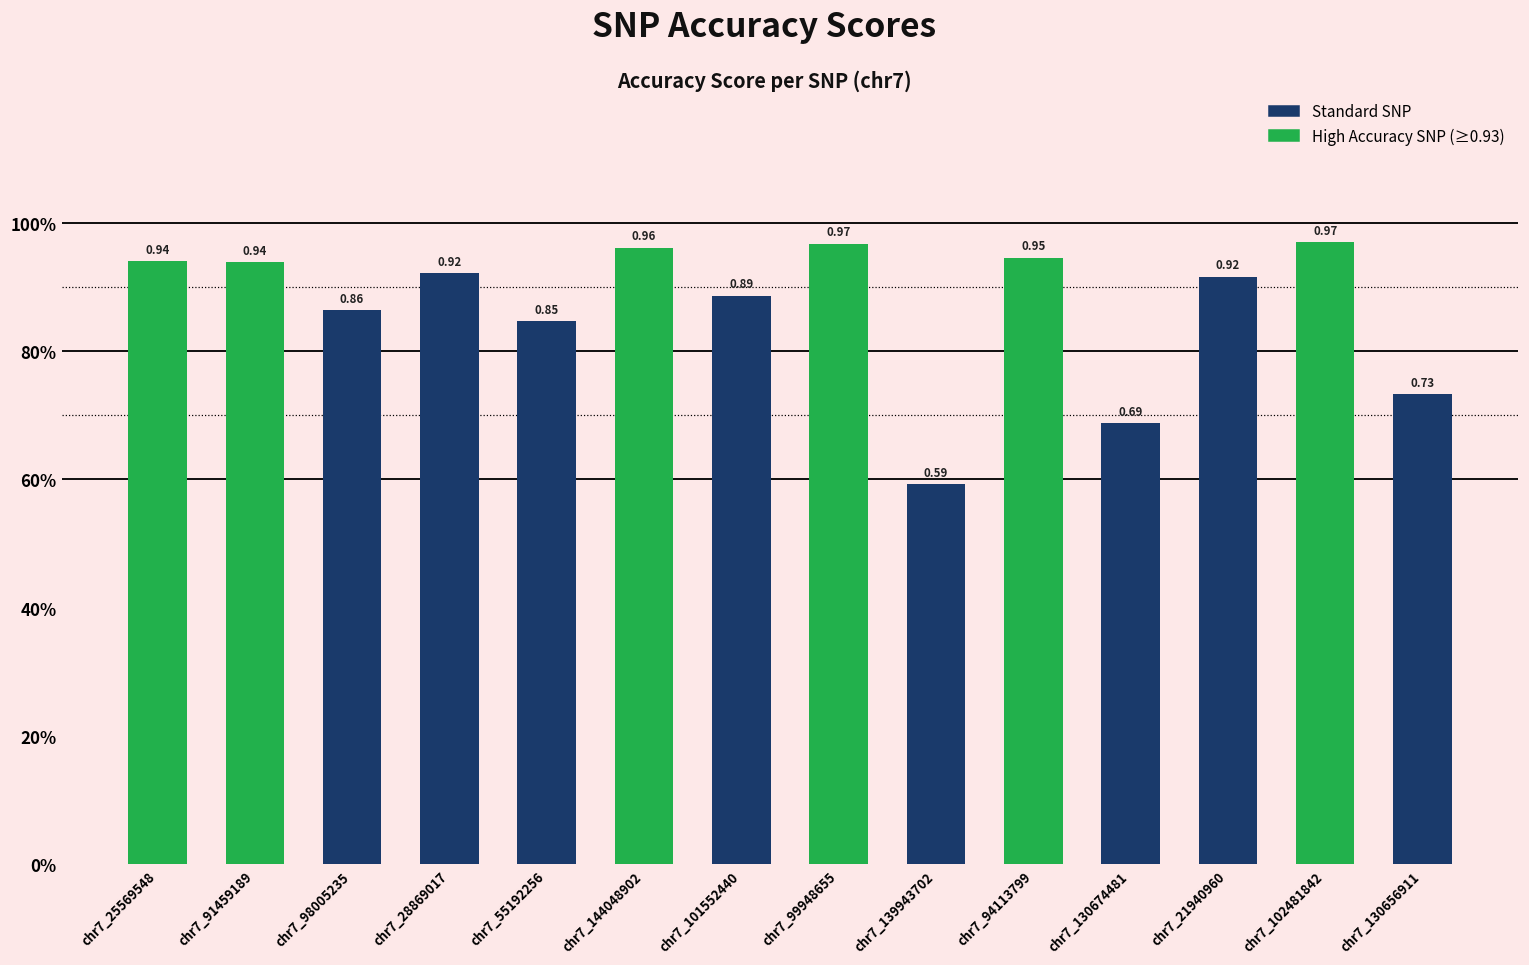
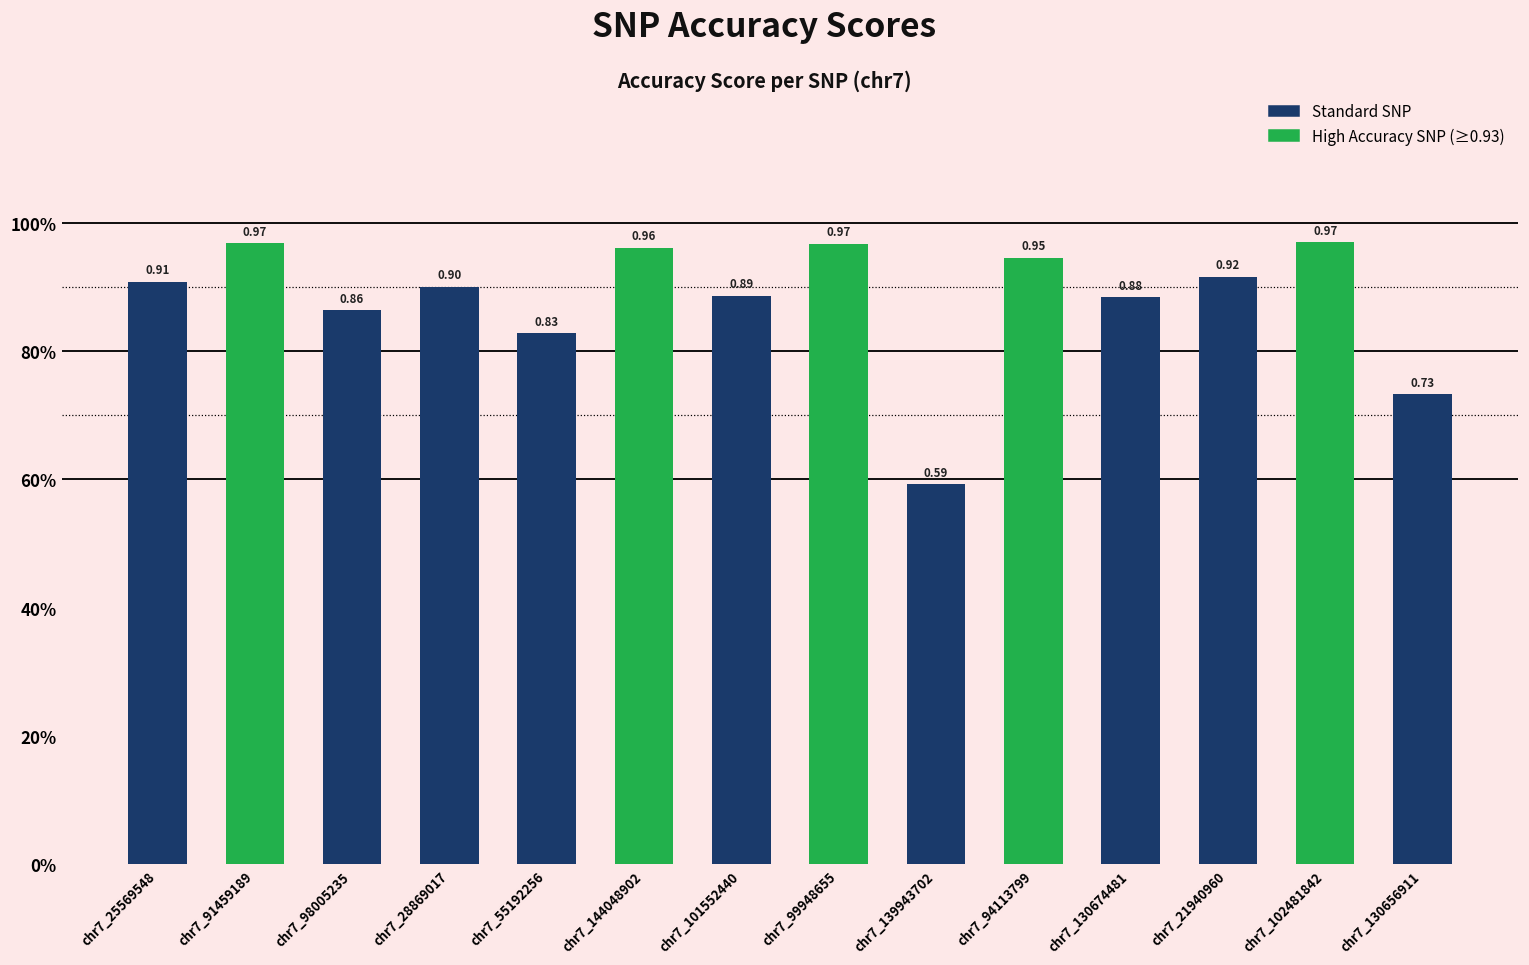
  {
-   "chr7_25569548": 0.94,
-   "chr7_91459189": 0.94,
+   "chr7_25569548": 0.91,
+   "chr7_91459189": 0.97,
    "chr7_98005235": 0.86,
-   "chr7_28869017": 0.92,
-   "chr7_55192256": 0.85,
+   "chr7_28869017": 0.90,
+   "chr7_55192256": 0.83,
    "chr7_144048902": 0.96,
    "chr7_101552440": 0.89,
    "chr7_99948655": 0.97,
    "chr7_139943702": 0.59,
    "chr7_94113799": 0.95,
-   "chr7_130674481": 0.69,
+   "chr7_130674481": 0.88,
    "chr7_21940960": 0.92,
    "chr7_102481842": 0.97,
    "chr7_130656911": 0.73
  }
